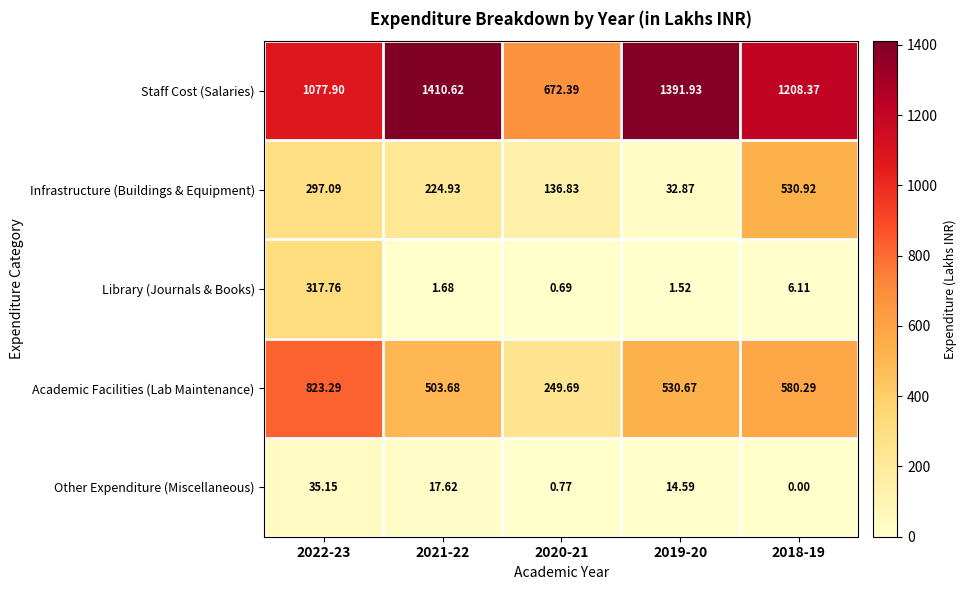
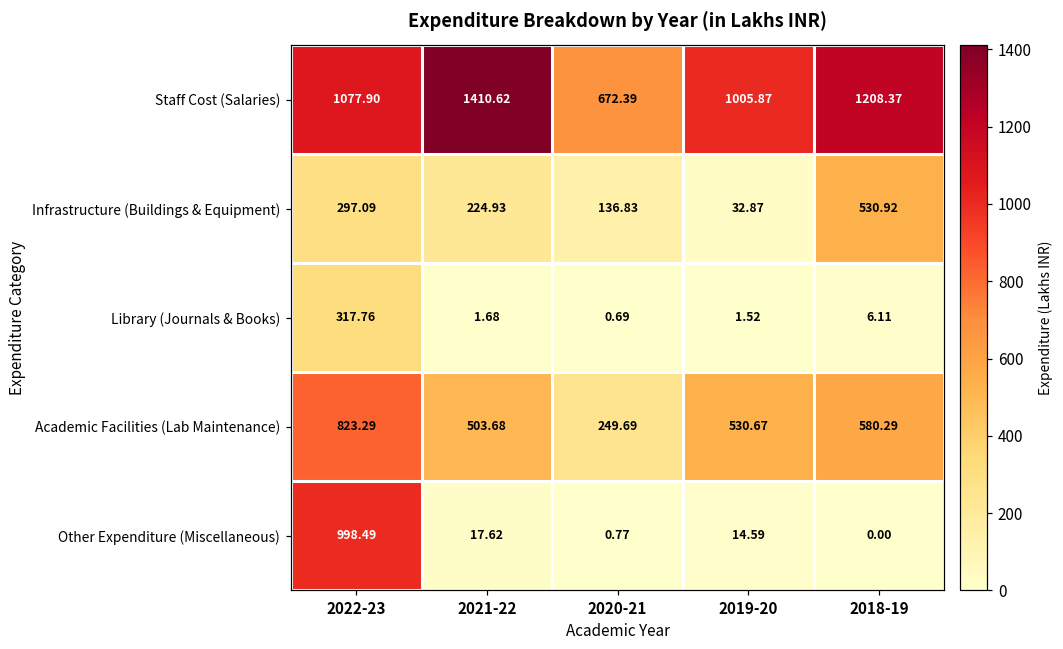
  {
    "Staff Cost (Salaries)": {
      "2022-23": 1077.90,
      "2021-22": 1410.62,
      "2020-21": 672.39,
-     "2019-20": 1391.93,
+     "2019-20": 1005.87,
      "2018-19": 1208.37
    },
    "Infrastructure (Buildings & Equipment)": {
      "2022-23": 297.09,
      "2021-22": 224.93,
      "2020-21": 136.83,
      "2019-20": 32.87,
      "2018-19": 530.92
    },
    "Library (Journals & Books)": {
      "2022-23": 317.76,
      "2021-22": 1.68,
      "2020-21": 0.69,
      "2019-20": 1.52,
      "2018-19": 6.11
    },
    "Academic Facilities (Lab Maintenance)": {
      "2022-23": 823.29,
      "2021-22": 503.68,
      "2020-21": 249.69,
      "2019-20": 530.67,
      "2018-19": 580.29
    },
    "Other Expenditure (Miscellaneous)": {
-     "2022-23": 35.15,
+     "2022-23": 998.49,
      "2021-22": 17.62,
      "2020-21": 0.77,
      "2019-20": 14.59,
      "2018-19": 0.00
    }
  }
